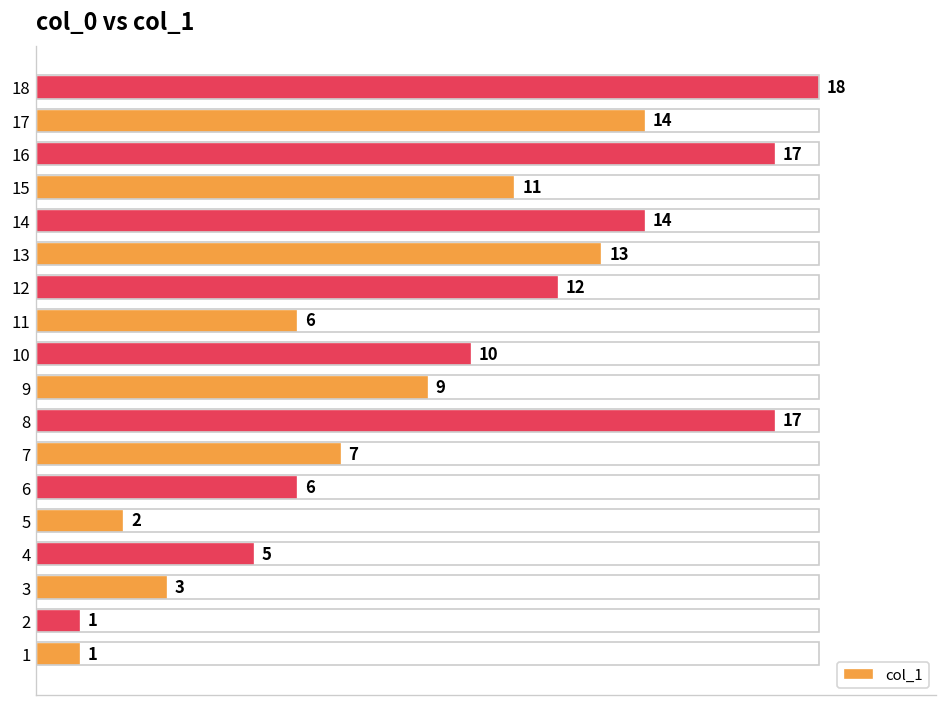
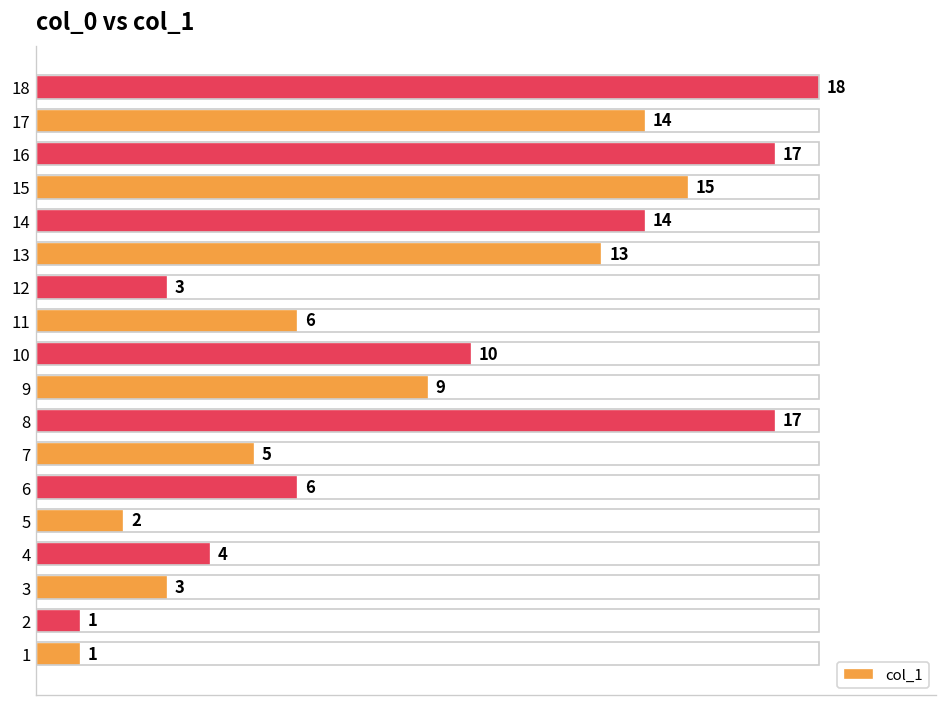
  {
    "18": 18,
    "17": 14,
    "16": 17,
-   "15": 11,
+   "15": 15,
    "14": 14,
    "13": 13,
-   "12": 12,
+   "12": 3,
    "11": 6,
    "10": 10,
    "9": 9,
    "8": 17,
-   "7": 7,
+   "7": 5,
    "6": 6,
    "5": 2,
-   "4": 5,
+   "4": 4,
    "3": 3,
    "2": 1,
    "1": 1
  }
